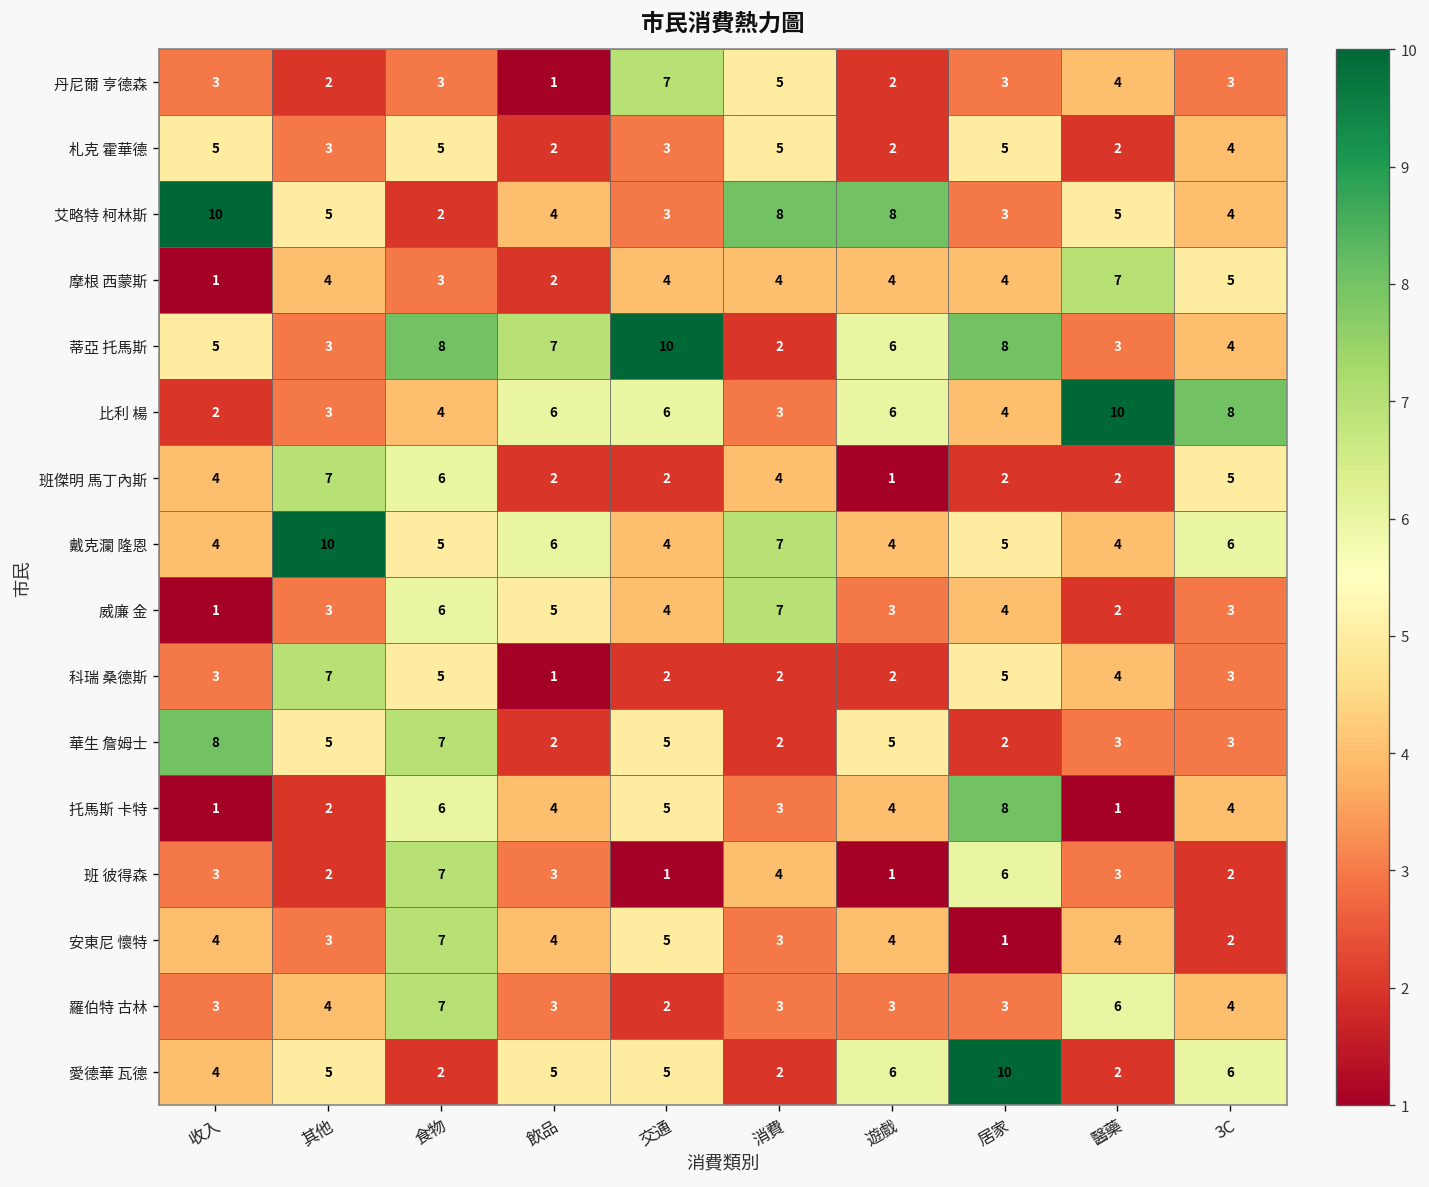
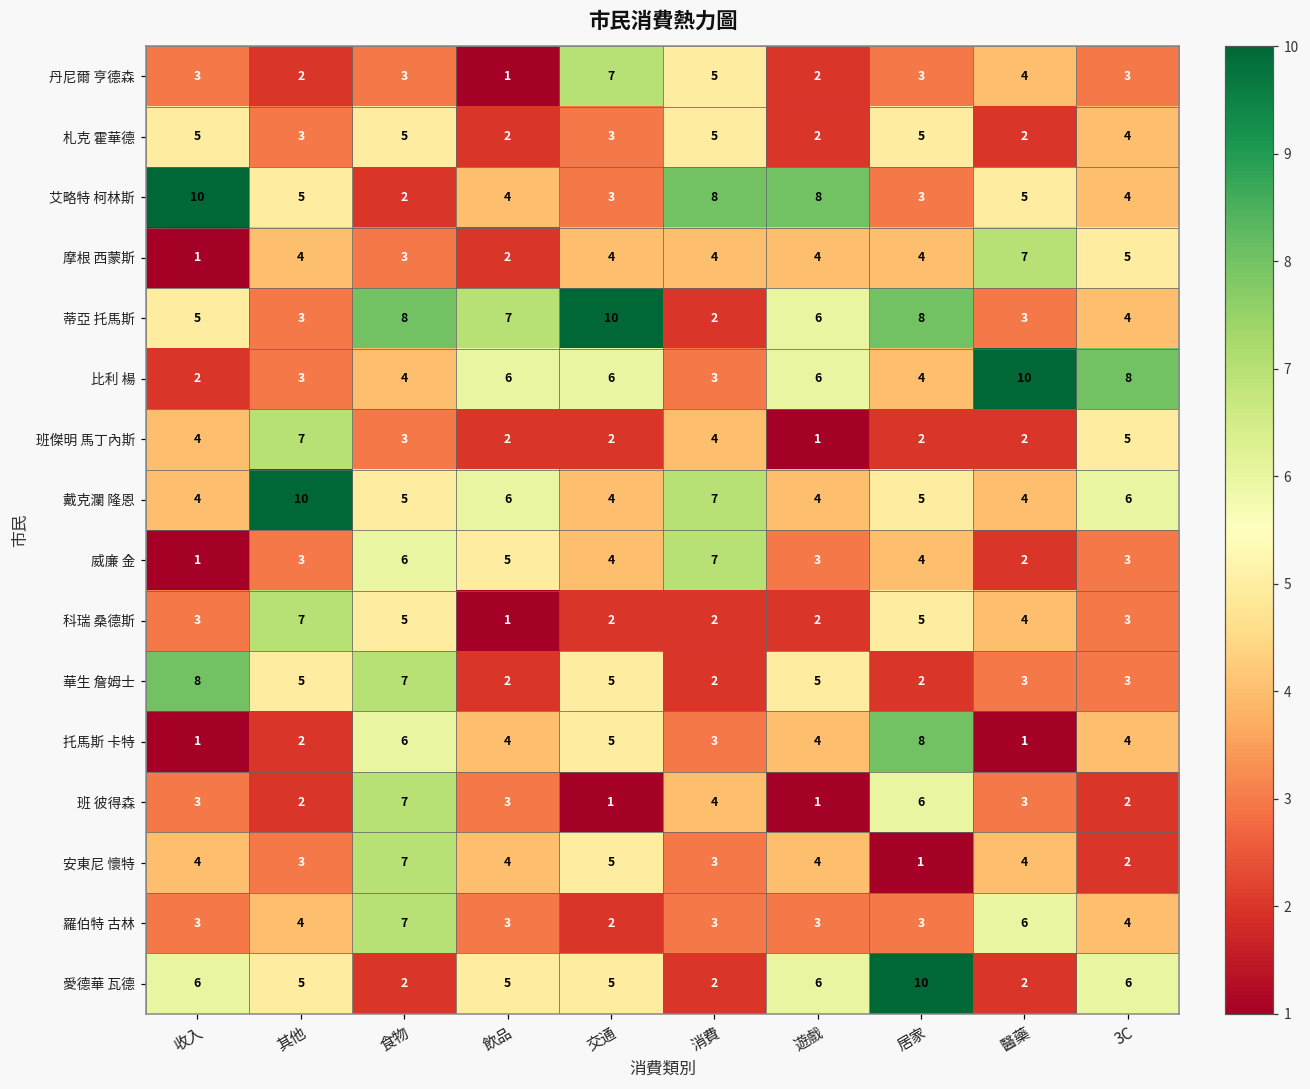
  {
    "丹尼爾 亨德森": {
      "收入": 3,
      "其他": 2,
      "食物": 3,
      "飲品": 1,
      "交通": 7,
      "消費": 5,
      "遊戲": 2,
      "居家": 3,
      "醫藥": 4,
      "3C": 3
    },
    "札克 霍華德": {
      "收入": 5,
      "其他": 3,
      "食物": 5,
      "飲品": 2,
      "交通": 3,
      "消費": 5,
      "遊戲": 2,
      "居家": 5,
      "醫藥": 2,
      "3C": 4
    },
    "艾略特 柯林斯": {
      "收入": 10,
      "其他": 5,
      "食物": 2,
      "飲品": 4,
      "交通": 3,
      "消費": 8,
      "遊戲": 8,
      "居家": 3,
      "醫藥": 5,
      "3C": 4
    },
    "摩根 西蒙斯": {
      "收入": 1,
      "其他": 4,
      "食物": 3,
      "飲品": 2,
      "交通": 4,
      "消費": 4,
      "遊戲": 4,
      "居家": 4,
      "醫藥": 7,
      "3C": 5
    },
    "蒂亞 托馬斯": {
      "收入": 5,
      "其他": 3,
      "食物": 8,
      "飲品": 7,
      "交通": 10,
      "消費": 2,
      "遊戲": 6,
      "居家": 8,
      "醫藥": 3,
      "3C": 4
    },
    "比利 楊": {
      "收入": 2,
      "其他": 3,
      "食物": 4,
      "飲品": 6,
      "交通": 6,
      "消費": 3,
      "遊戲": 6,
      "居家": 4,
      "醫藥": 10,
      "3C": 8
    },
    "班傑明 馬丁內斯": {
      "收入": 4,
      "其他": 7,
-     "食物": 6,
+     "食物": 3,
      "飲品": 2,
      "交通": 2,
      "消費": 4,
      "遊戲": 1,
      "居家": 2,
      "醫藥": 2,
      "3C": 5
    },
    "戴克瀾 隆恩": {
      "收入": 4,
      "其他": 10,
      "食物": 5,
      "飲品": 6,
      "交通": 4,
      "消費": 7,
      "遊戲": 4,
      "居家": 5,
      "醫藥": 4,
      "3C": 6
    },
    "威廉 金": {
      "收入": 1,
      "其他": 3,
      "食物": 6,
      "飲品": 5,
      "交通": 4,
      "消費": 7,
      "遊戲": 3,
      "居家": 4,
      "醫藥": 2,
      "3C": 3
    },
    "科瑞 桑德斯": {
      "收入": 3,
      "其他": 7,
      "食物": 5,
      "飲品": 1,
      "交通": 2,
      "消費": 2,
      "遊戲": 2,
      "居家": 5,
      "醫藥": 4,
      "3C": 3
    },
    "華生 詹姆士": {
      "收入": 8,
      "其他": 5,
      "食物": 7,
      "飲品": 2,
      "交通": 5,
      "消費": 2,
      "遊戲": 5,
      "居家": 2,
      "醫藥": 3,
      "3C": 3
    },
    "托馬斯 卡特": {
      "收入": 1,
      "其他": 2,
      "食物": 6,
      "飲品": 4,
      "交通": 5,
      "消費": 3,
      "遊戲": 4,
      "居家": 8,
      "醫藥": 1,
      "3C": 4
    },
    "班 彼得森": {
      "收入": 3,
      "其他": 2,
      "食物": 7,
      "飲品": 3,
      "交通": 1,
      "消費": 4,
      "遊戲": 1,
      "居家": 6,
      "醫藥": 3,
      "3C": 2
    },
    "安東尼 懷特": {
      "收入": 4,
      "其他": 3,
      "食物": 7,
      "飲品": 4,
      "交通": 5,
      "消費": 3,
      "遊戲": 4,
      "居家": 1,
      "醫藥": 4,
      "3C": 2
    },
    "羅伯特 古林": {
      "收入": 3,
      "其他": 4,
      "食物": 7,
      "飲品": 3,
      "交通": 2,
      "消費": 3,
      "遊戲": 3,
      "居家": 3,
      "醫藥": 6,
      "3C": 4
    },
    "愛德華 瓦德": {
-     "收入": 4,
+     "收入": 6,
      "其他": 5,
      "食物": 2,
      "飲品": 5,
      "交通": 5,
      "消費": 2,
      "遊戲": 6,
      "居家": 10,
      "醫藥": 2,
      "3C": 6
    }
  }
